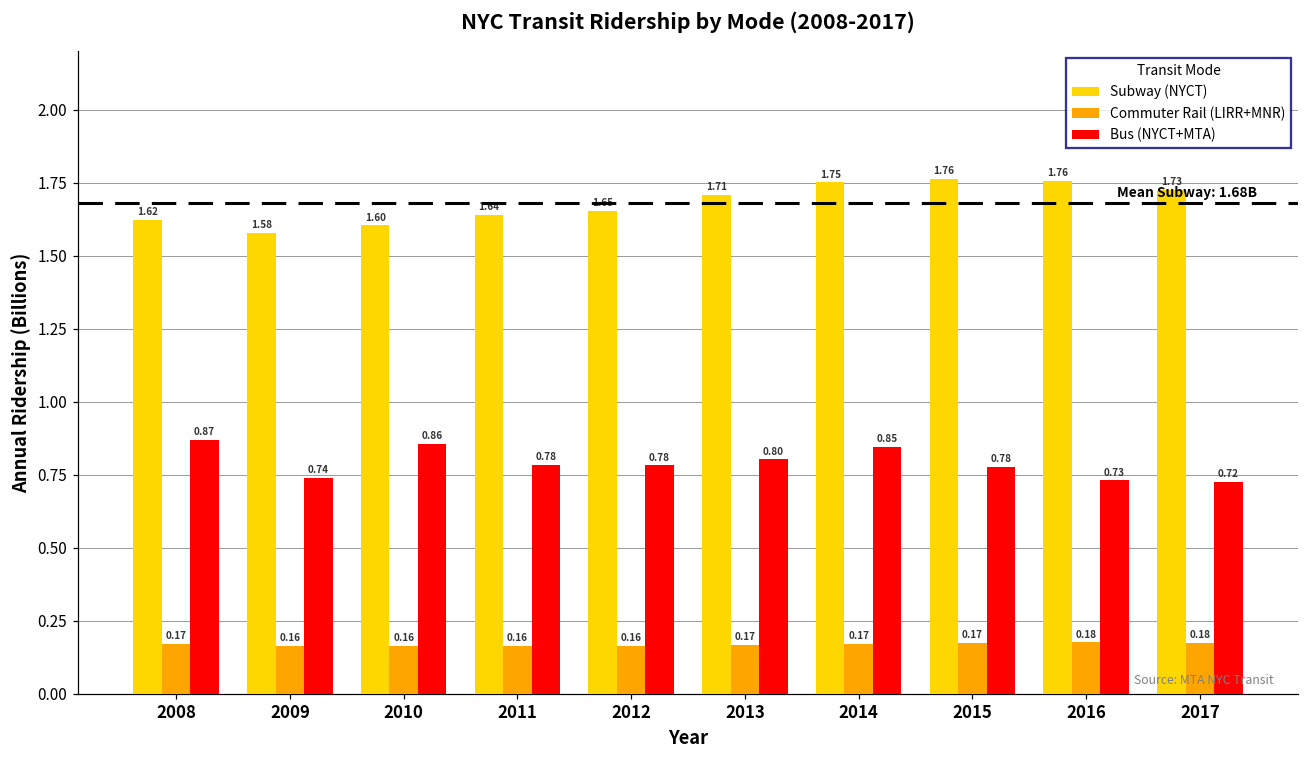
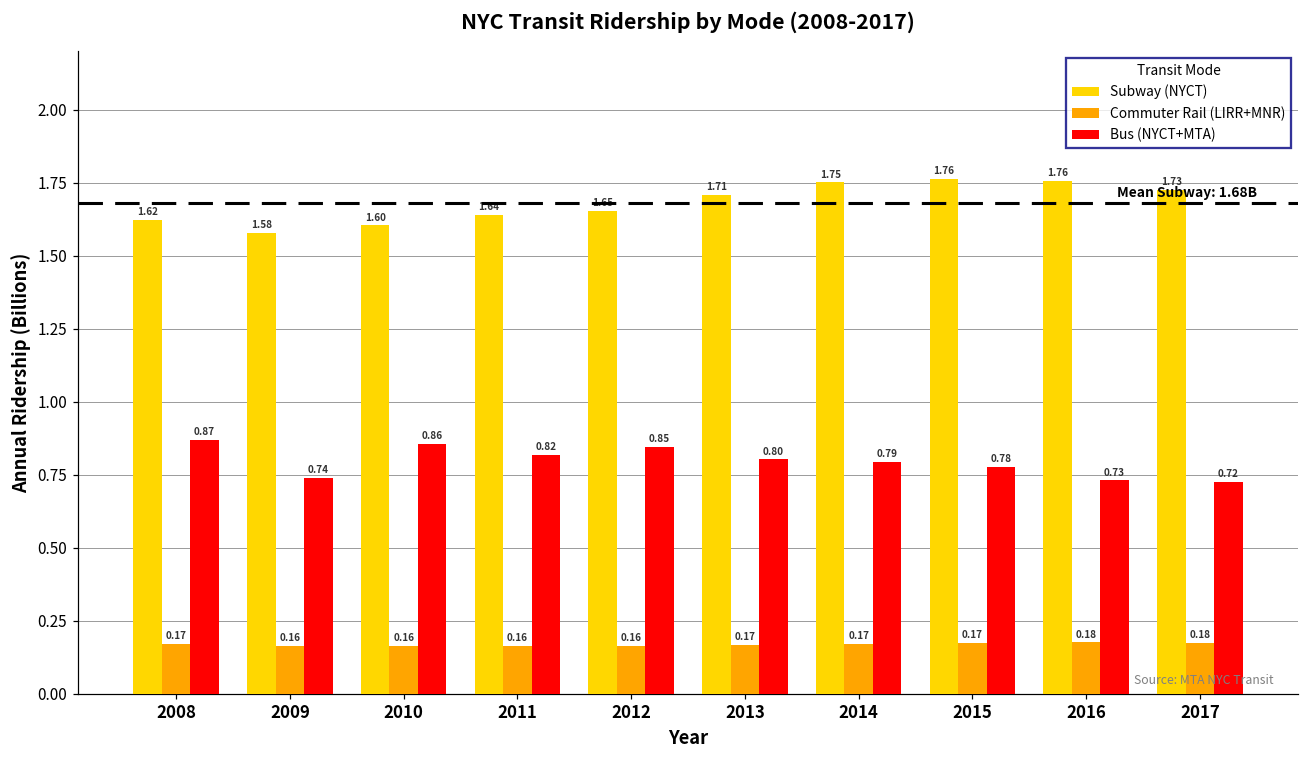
  {
    "Bus (NYCT+MTA)": {
      "2008": 0.87,
      "2009": 0.74,
      "2010": 0.86,
-     "2011": 0.78,
-     "2012": 0.78,
+     "2011": 0.82,
+     "2012": 0.85,
      "2013": 0.80,
-     "2014": 0.85,
+     "2014": 0.79,
      "2015": 0.78,
      "2016": 0.73,
      "2017": 0.72
    }
  }
